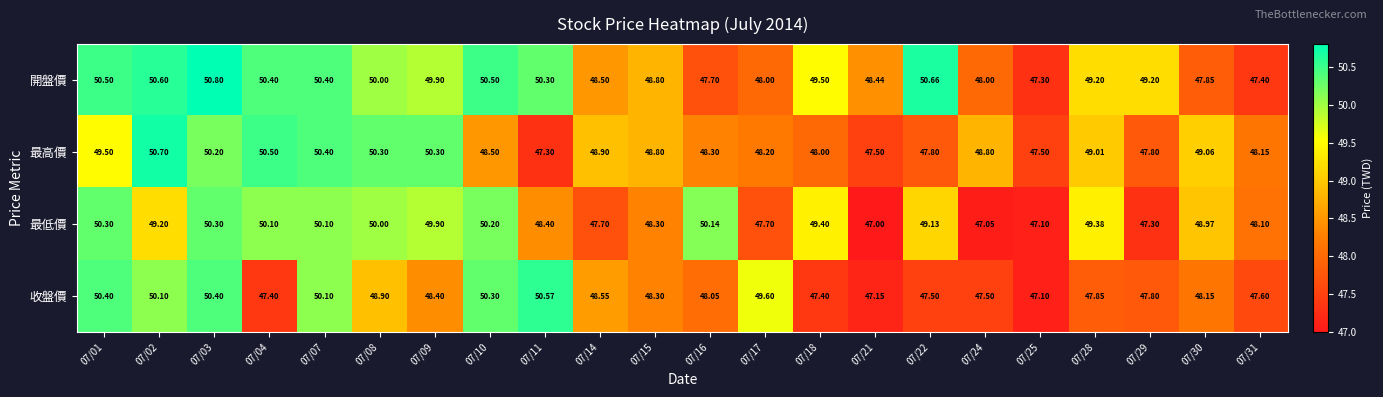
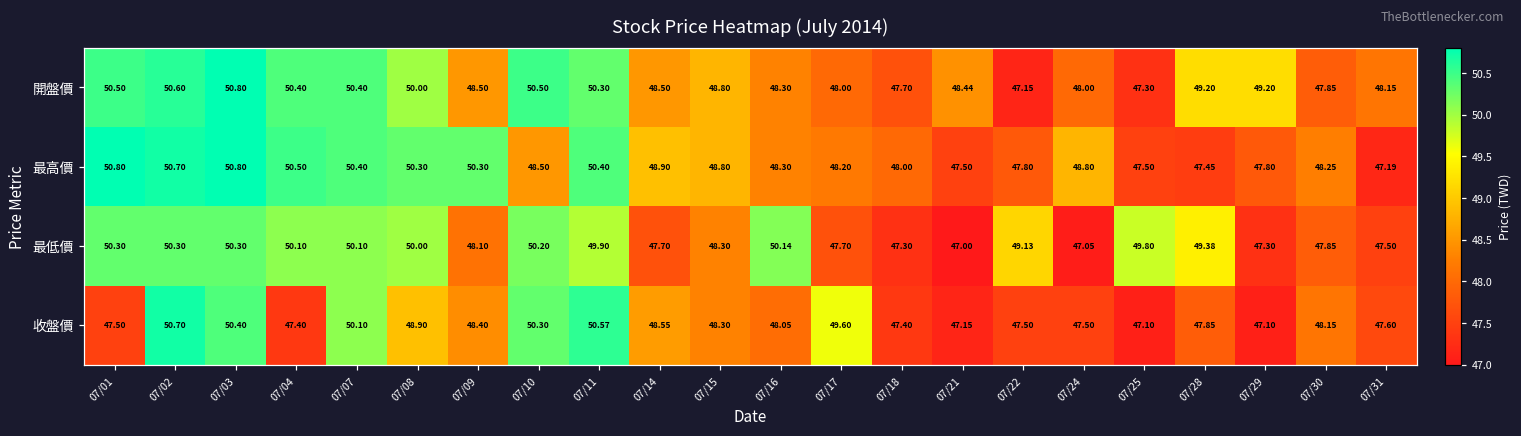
  {
    "開盤價": {
      "07/01": 50.50,
      "07/02": 50.60,
      "07/03": 50.80,
      "07/04": 50.40,
      "07/07": 50.40,
      "07/08": 50.00,
-     "07/09": 49.90,
+     "07/09": 48.50,
      "07/10": 50.50,
      "07/11": 50.30,
      "07/14": 48.50,
      "07/15": 48.80,
-     "07/16": 47.70,
+     "07/16": 48.30,
      "07/17": 48.00,
-     "07/18": 49.50,
+     "07/18": 47.70,
      "07/21": 48.44,
-     "07/22": 50.66,
+     "07/22": 47.15,
      "07/24": 48.00,
      "07/25": 47.30,
      "07/28": 49.20,
      "07/29": 49.20,
      "07/30": 47.85,
-     "07/31": 47.40
+     "07/31": 48.15
    },
    "最高價": {
-     "07/01": 49.50,
+     "07/01": 50.80,
      "07/02": 50.70,
-     "07/03": 50.20,
+     "07/03": 50.80,
      "07/04": 50.50,
      "07/07": 50.40,
      "07/08": 50.30,
      "07/09": 50.30,
      "07/10": 48.50,
-     "07/11": 47.30,
+     "07/11": 50.40,
      "07/14": 48.90,
      "07/15": 48.80,
      "07/16": 48.30,
      "07/17": 48.20,
      "07/18": 48.00,
      "07/21": 47.50,
      "07/22": 47.80,
      "07/24": 48.80,
      "07/25": 47.50,
-     "07/28": 49.01,
+     "07/28": 47.45,
      "07/29": 47.80,
-     "07/30": 49.06,
-     "07/31": 48.15
+     "07/30": 48.25,
+     "07/31": 47.19
    },
    "最低價": {
      "07/01": 50.30,
-     "07/02": 49.20,
+     "07/02": 50.30,
      "07/03": 50.30,
      "07/04": 50.10,
      "07/07": 50.10,
      "07/08": 50.00,
-     "07/09": 49.90,
+     "07/09": 48.10,
      "07/10": 50.20,
-     "07/11": 48.40,
+     "07/11": 49.90,
      "07/14": 47.70,
      "07/15": 48.30,
      "07/16": 50.14,
      "07/17": 47.70,
-     "07/18": 49.40,
+     "07/18": 47.30,
      "07/21": 47.00,
      "07/22": 49.13,
      "07/24": 47.05,
-     "07/25": 47.10,
+     "07/25": 49.80,
      "07/28": 49.38,
      "07/29": 47.30,
-     "07/30": 48.97,
-     "07/31": 48.10
+     "07/30": 47.85,
+     "07/31": 47.50
    },
    "收盤價": {
-     "07/01": 50.40,
-     "07/02": 50.10,
+     "07/01": 47.50,
+     "07/02": 50.70,
      "07/03": 50.40,
      "07/04": 47.40,
      "07/07": 50.10,
      "07/08": 48.90,
      "07/09": 48.40,
      "07/10": 50.30,
      "07/11": 50.57,
      "07/14": 48.55,
      "07/15": 48.30,
      "07/16": 48.05,
      "07/17": 49.60,
      "07/18": 47.40,
      "07/21": 47.15,
      "07/22": 47.50,
      "07/24": 47.50,
      "07/25": 47.10,
      "07/28": 47.85,
-     "07/29": 47.80,
+     "07/29": 47.10,
      "07/30": 48.15,
      "07/31": 47.60
    }
  }
